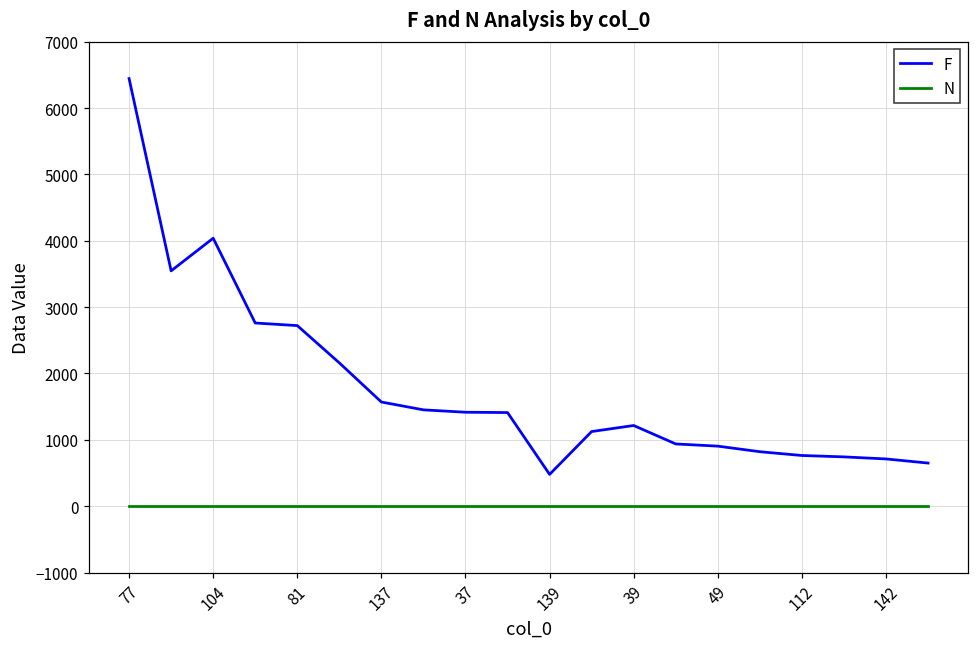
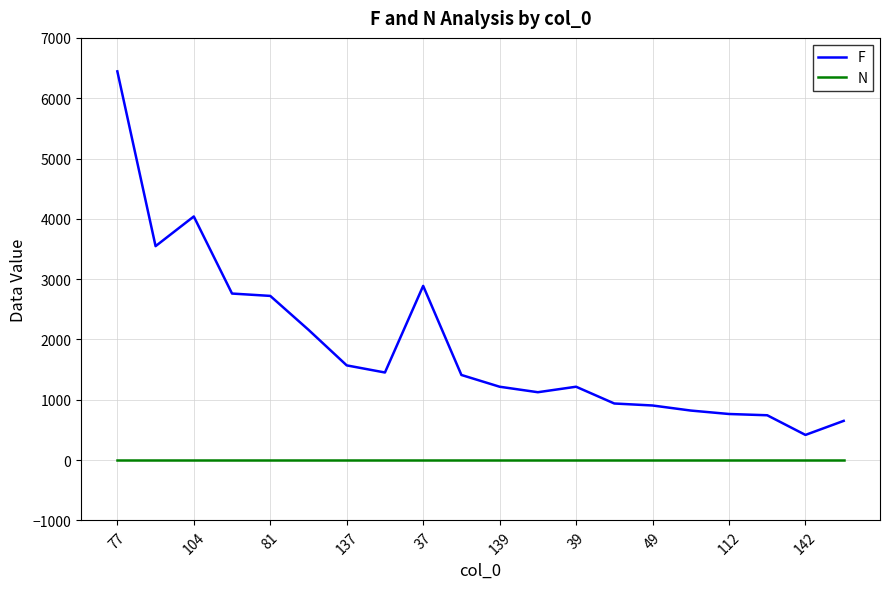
  {
    "F": {
      "77": 6400,
      "104": 4000,
      "81": 2700,
      "137": 1600,
-     "37": 1400,
-     "139": 500,
+     "37": 2900,
+     "139": 1200,
      "39": 1200,
      "49": 900,
      "112": 800,
-     "142": 700
+     "142": 400
    },
    "N": {
      "77": 0,
      "104": 0,
      "81": 0,
      "137": 0,
      "37": 0,
      "139": 0,
      "39": 0,
      "49": 0,
      "112": 0,
      "142": 0
    }
  }
